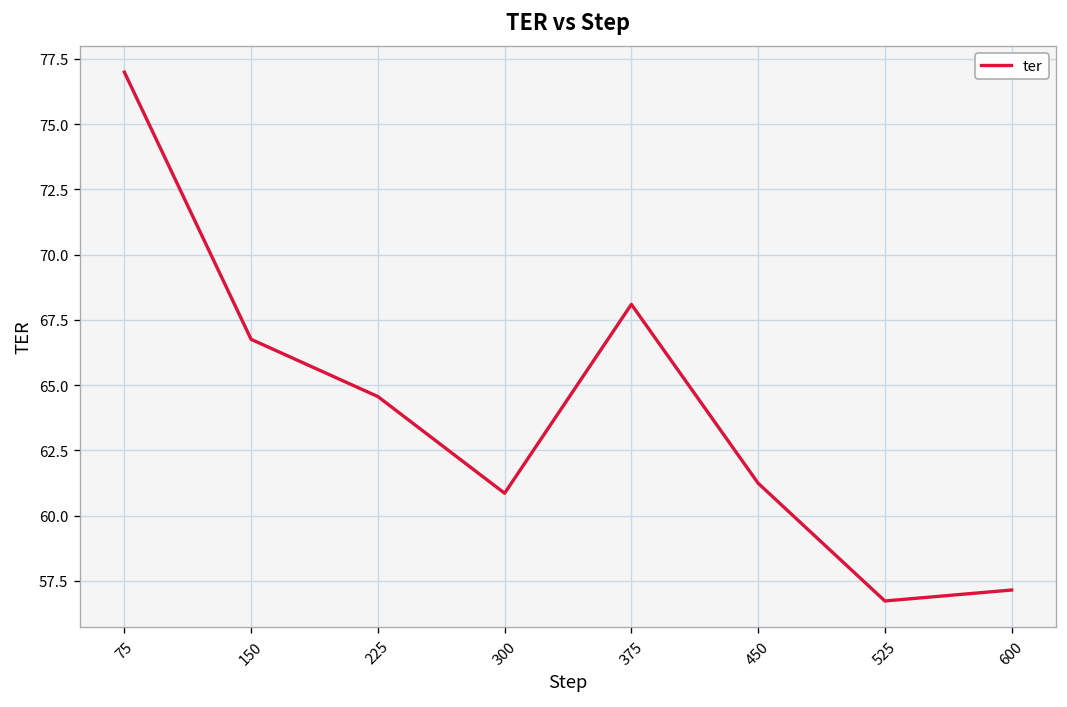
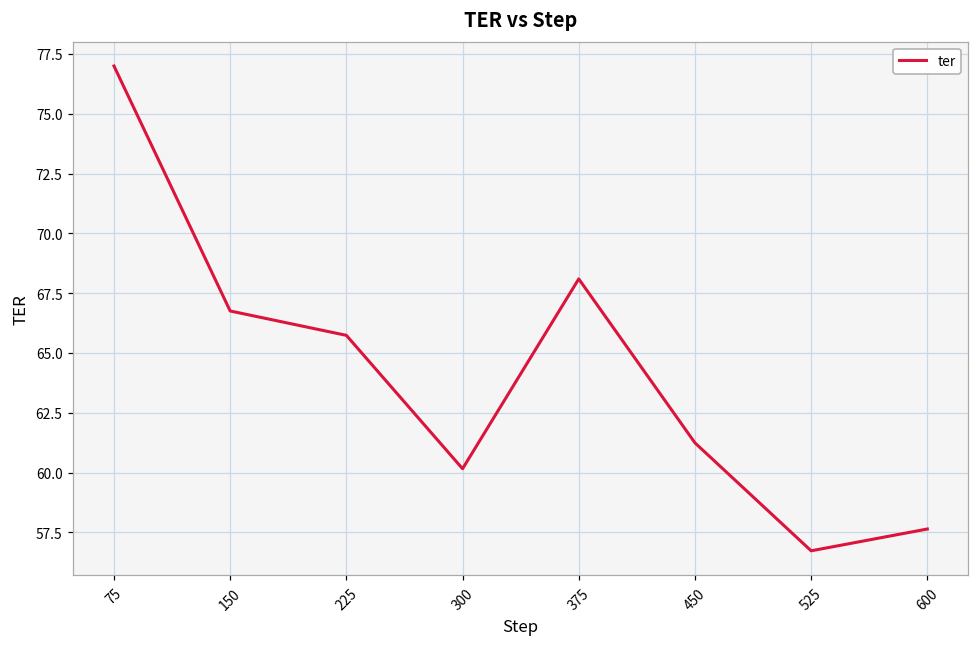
  {
    "75": 77.0,
    "150": 66.8,
-   "225": 64.6,
-   "300": 60.9,
+   "225": 65.7,
+   "300": 60.2,
    "375": 68.1,
    "450": 61.2,
    "525": 56.7,
-   "600": 57.1
+   "600": 57.6
  }
